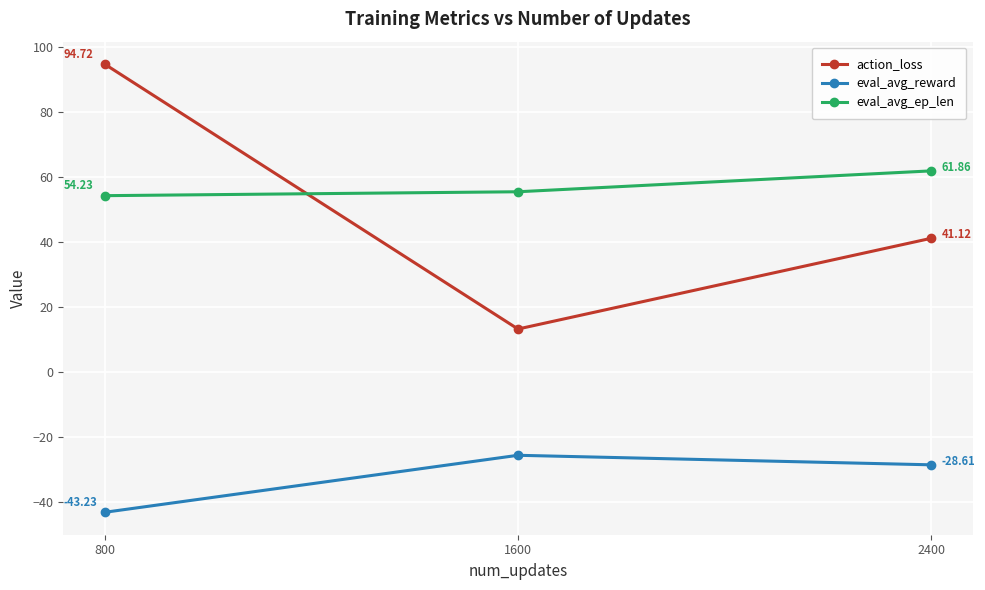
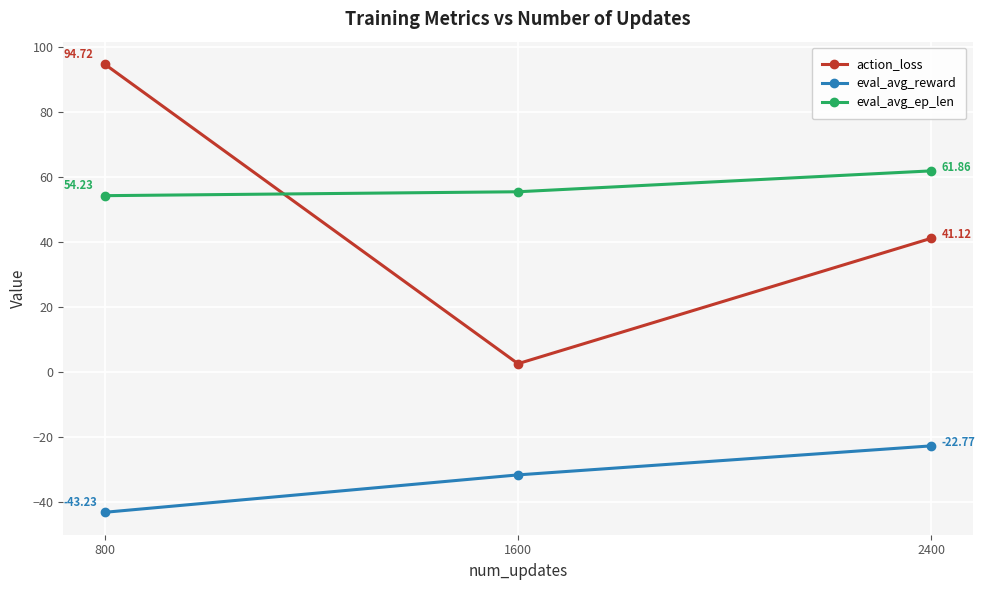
  {
    "action_loss": {
-     "1600": 13
+     "1600": 3
    },
    "eval_avg_reward": {
      "800": -43.23,
-     "1600": -26,
-     "2400": -28.61
+     "1600": -32,
+     "2400": -22.77
    },
    "eval_avg_ep_len": {
      "800": 54.23,
      "2400": 61.86
    }
  }
